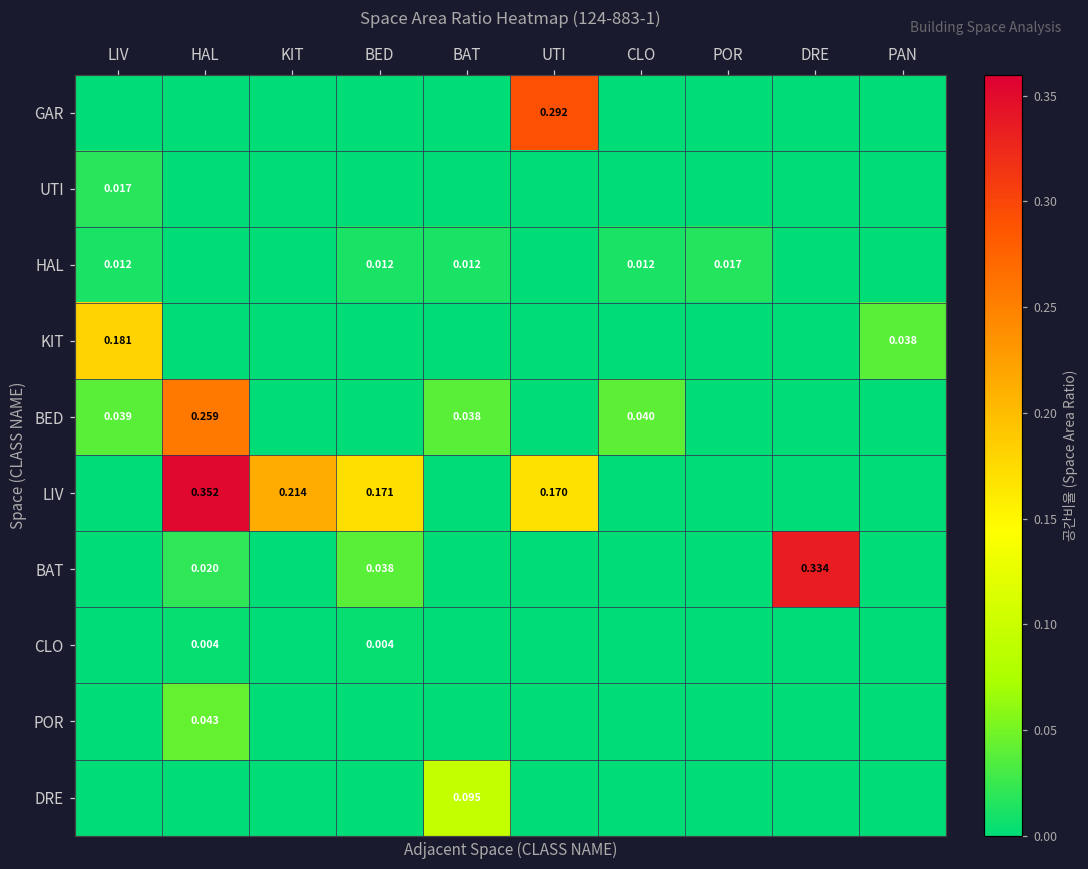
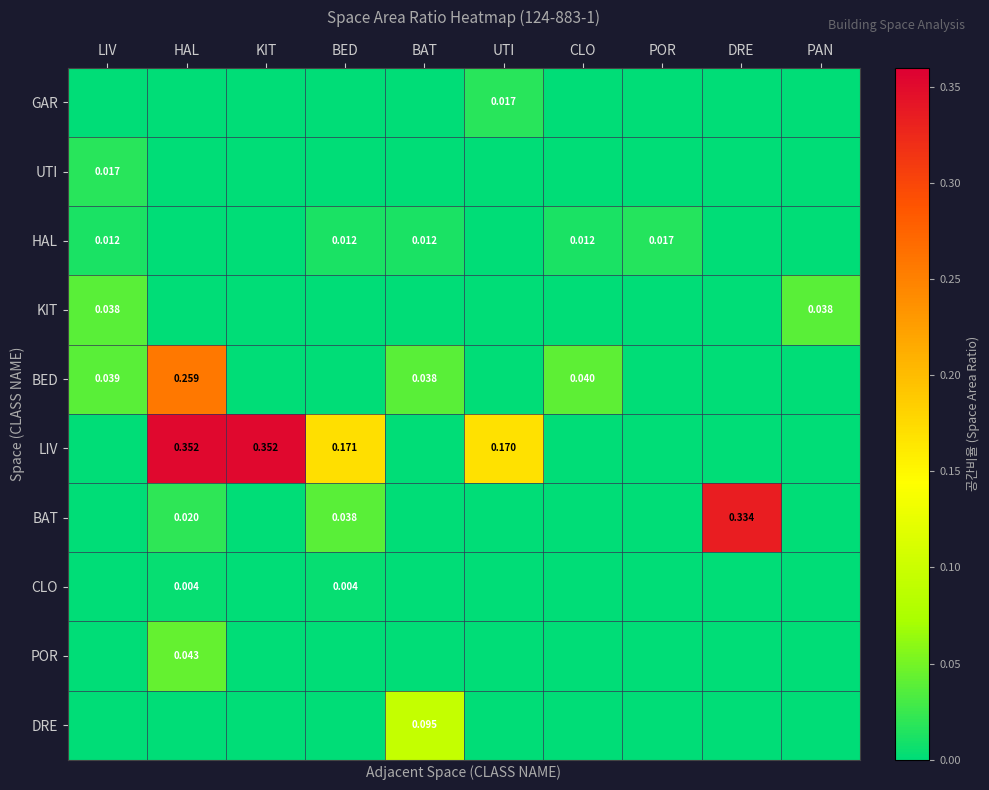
  {
    "GAR": {
-     "UTI": 0.292
+     "UTI": 0.017
    },
    "UTI": {
      "LIV": 0.017
    },
    "HAL": {
      "LIV": 0.012,
      "BED": 0.012,
      "BAT": 0.012,
      "CLO": 0.012,
      "POR": 0.017
    },
    "KIT": {
-     "LIV": 0.181,
+     "LIV": 0.038,
      "PAN": 0.038
    },
    "BED": {
      "LIV": 0.039,
      "HAL": 0.259,
      "BAT": 0.038,
      "CLO": 0.040
    },
    "LIV": {
      "HAL": 0.352,
-     "KIT": 0.214,
+     "KIT": 0.352,
      "BED": 0.171,
      "UTI": 0.170
    },
    "BAT": {
      "HAL": 0.020,
      "BED": 0.038,
      "DRE": 0.334
    },
    "CLO": {
      "HAL": 0.004,
      "BED": 0.004
    },
    "POR": {
      "HAL": 0.043
    },
    "DRE": {
      "BAT": 0.095
    }
  }
